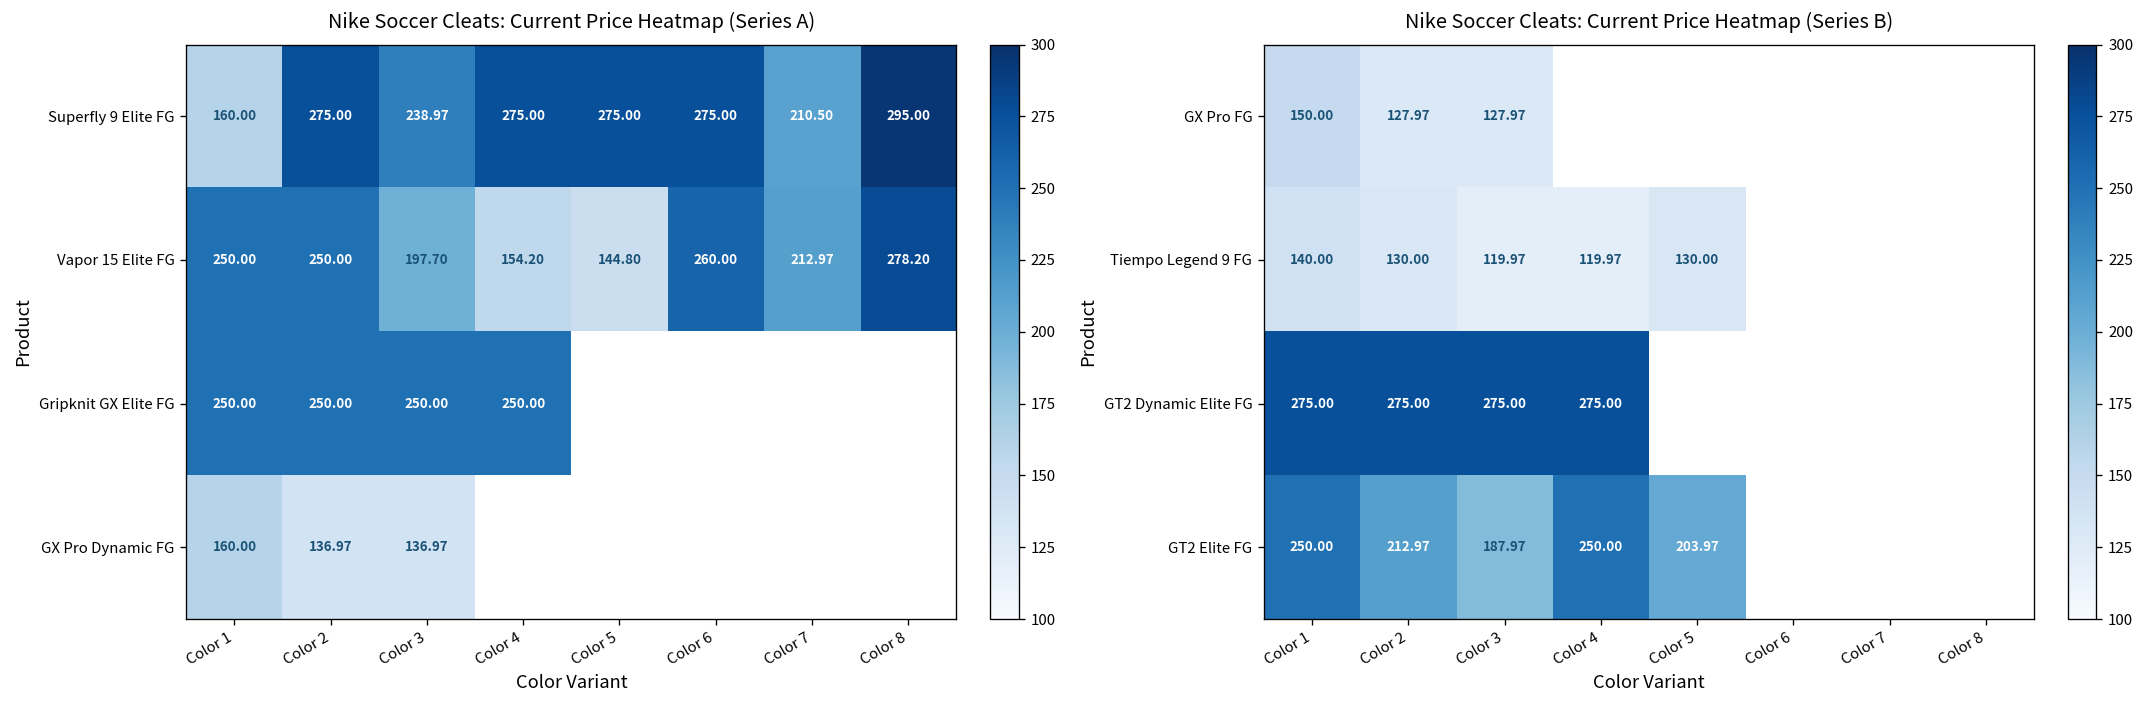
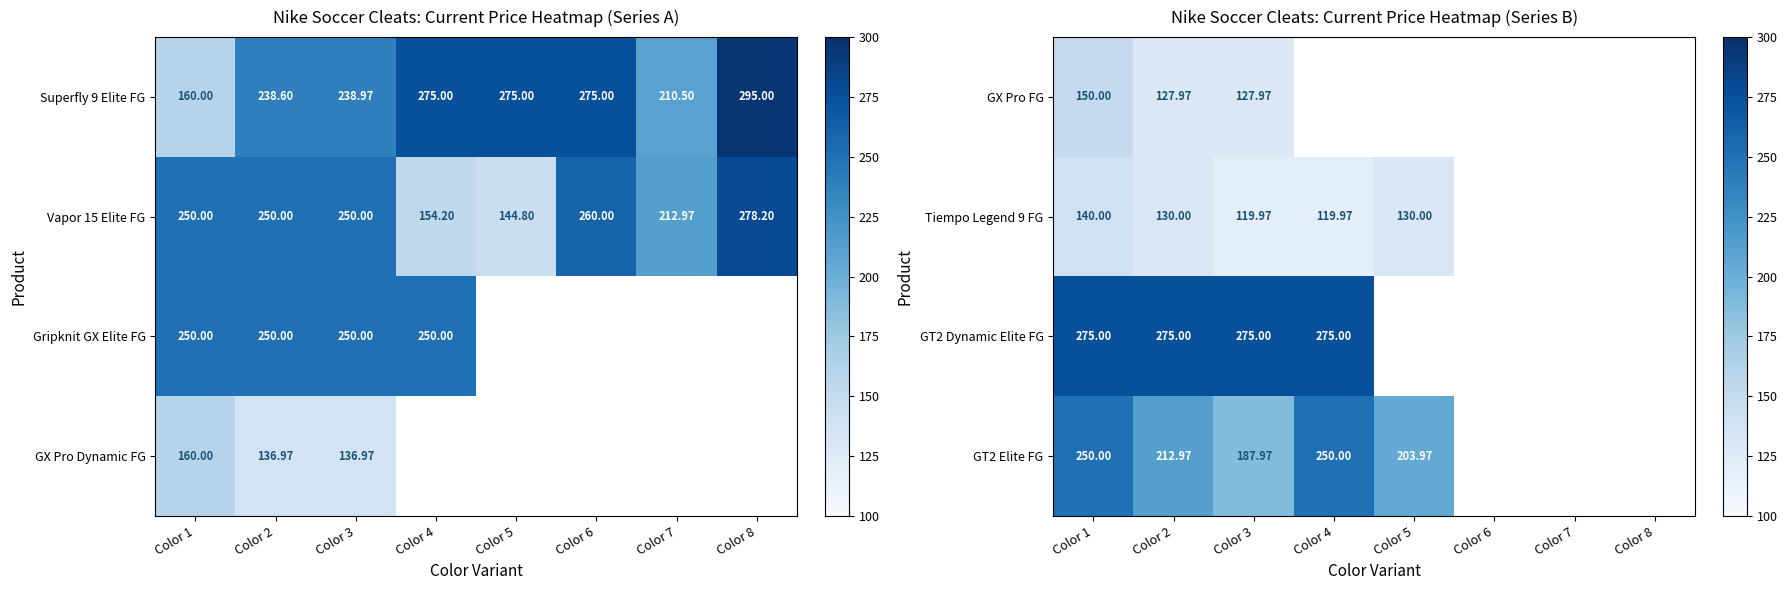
  {
    "Nike Soccer Cleats: Current Price Heatmap (Series A)": {
      "Superfly 9 Elite FG": {
        "Color 1": 160.00,
-       "Color 2": 275.00,
+       "Color 2": 238.60,
        "Color 3": 238.97,
        "Color 4": 275.00,
        "Color 5": 275.00,
        "Color 6": 275.00,
        "Color 7": 210.50,
        "Color 8": 295.00
      },
      "Vapor 15 Elite FG": {
        "Color 1": 250.00,
        "Color 2": 250.00,
-       "Color 3": 197.70,
+       "Color 3": 250.00,
        "Color 4": 154.20,
        "Color 5": 144.80,
        "Color 6": 260.00,
        "Color 7": 212.97,
        "Color 8": 278.20
      },
      "Gripknit GX Elite FG": {
        "Color 1": 250.00,
        "Color 2": 250.00,
        "Color 3": 250.00,
        "Color 4": 250.00
      },
      "GX Pro Dynamic FG": {
        "Color 1": 160.00,
        "Color 2": 136.97,
        "Color 3": 136.97
      }
    },
    "Nike Soccer Cleats: Current Price Heatmap (Series B)": {
      "GX Pro FG": {
        "Color 1": 150.00,
        "Color 2": 127.97,
        "Color 3": 127.97
      },
      "Tiempo Legend 9 FG": {
        "Color 1": 140.00,
        "Color 2": 130.00,
        "Color 3": 119.97,
        "Color 4": 119.97,
        "Color 5": 130.00
      },
      "GT2 Dynamic Elite FG": {
        "Color 1": 275.00,
        "Color 2": 275.00,
        "Color 3": 275.00,
        "Color 4": 275.00
      },
      "GT2 Elite FG": {
        "Color 1": 250.00,
        "Color 2": 212.97,
        "Color 3": 187.97,
        "Color 4": 250.00,
        "Color 5": 203.97
      }
    }
  }
